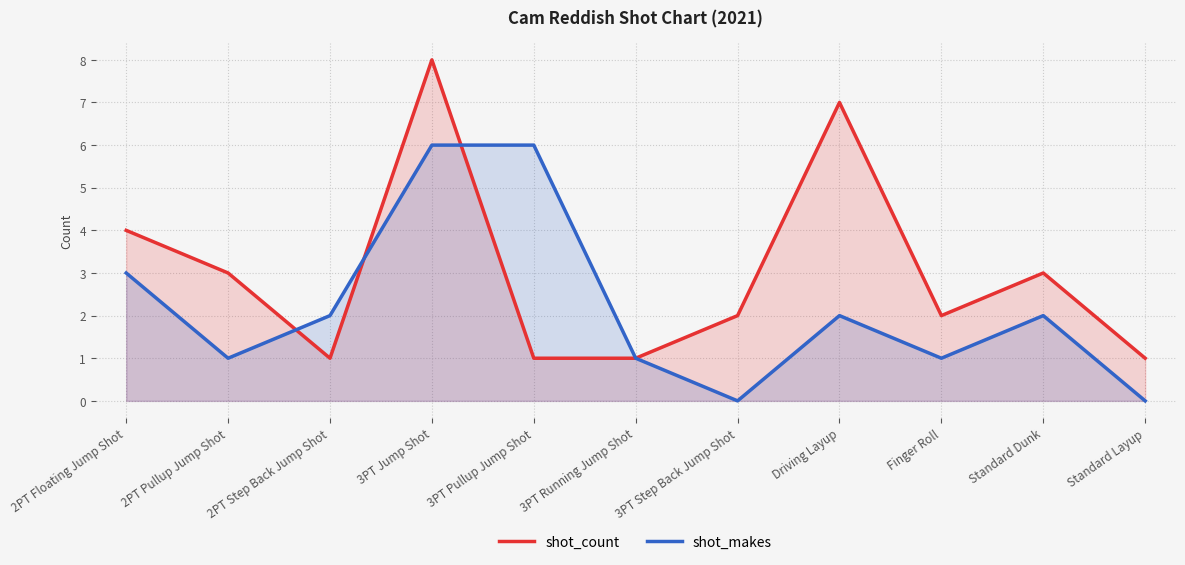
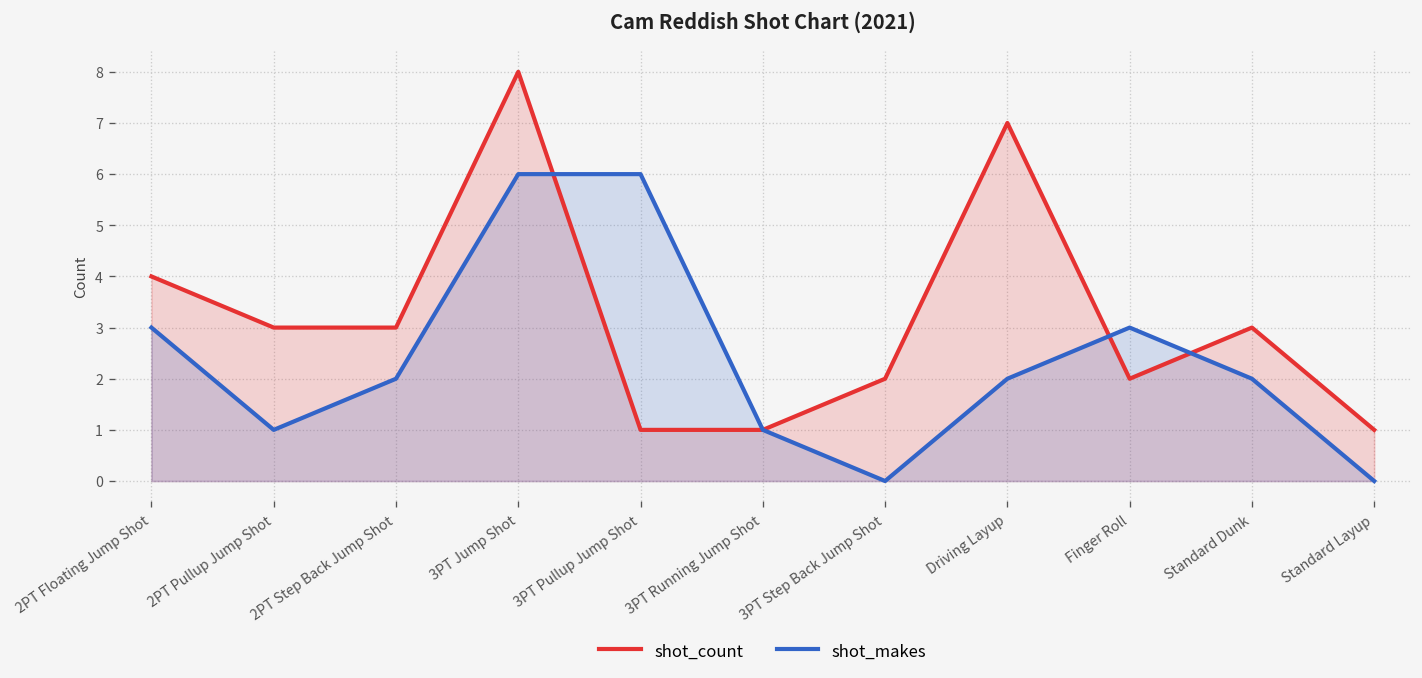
  {
    "shot_count": {
      "2PT Floating Jump Shot": 4,
      "2PT Pullup Jump Shot": 3,
-     "2PT Step Back Jump Shot": 1,
+     "2PT Step Back Jump Shot": 3,
      "3PT Jump Shot": 8,
      "3PT Pullup Jump Shot": 1,
      "3PT Step Back Jump Shot": 2,
      "Driving Layup": 7,
      "Finger Roll": 2,
      "Standard Dunk": 3,
      "Standard Layup": 1
    },
    "shot_makes": {
      "2PT Floating Jump Shot": 3,
      "2PT Pullup Jump Shot": 1,
      "2PT Step Back Jump Shot": 2,
      "3PT Jump Shot": 6,
      "3PT Pullup Jump Shot": 6,
      "3PT Step Back Jump Shot": 0,
      "Driving Layup": 2,
-     "Finger Roll": 1,
+     "Finger Roll": 3,
      "Standard Dunk": 2,
      "Standard Layup": 0
    }
  }
